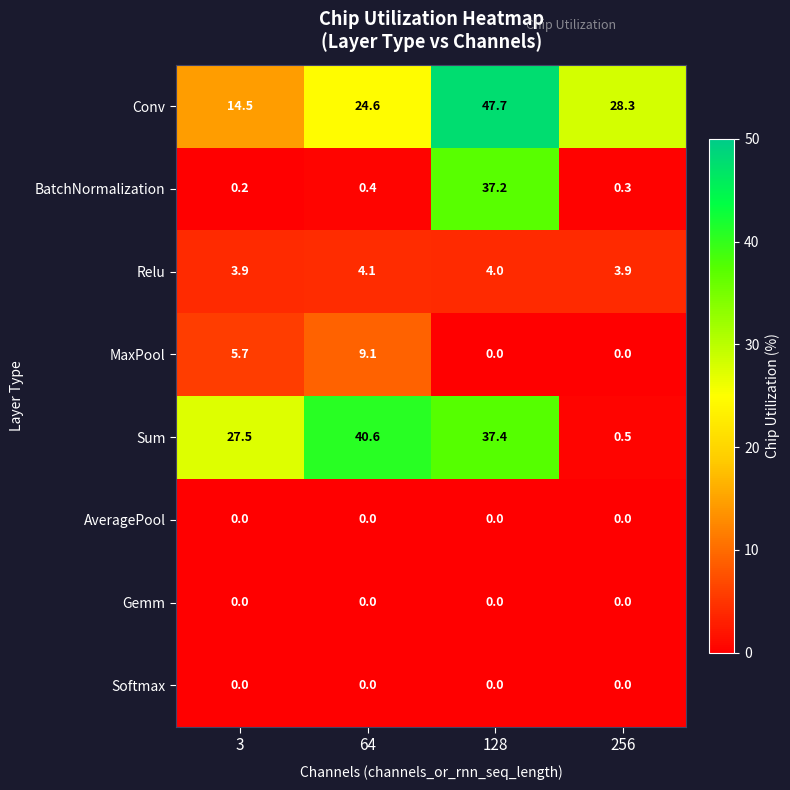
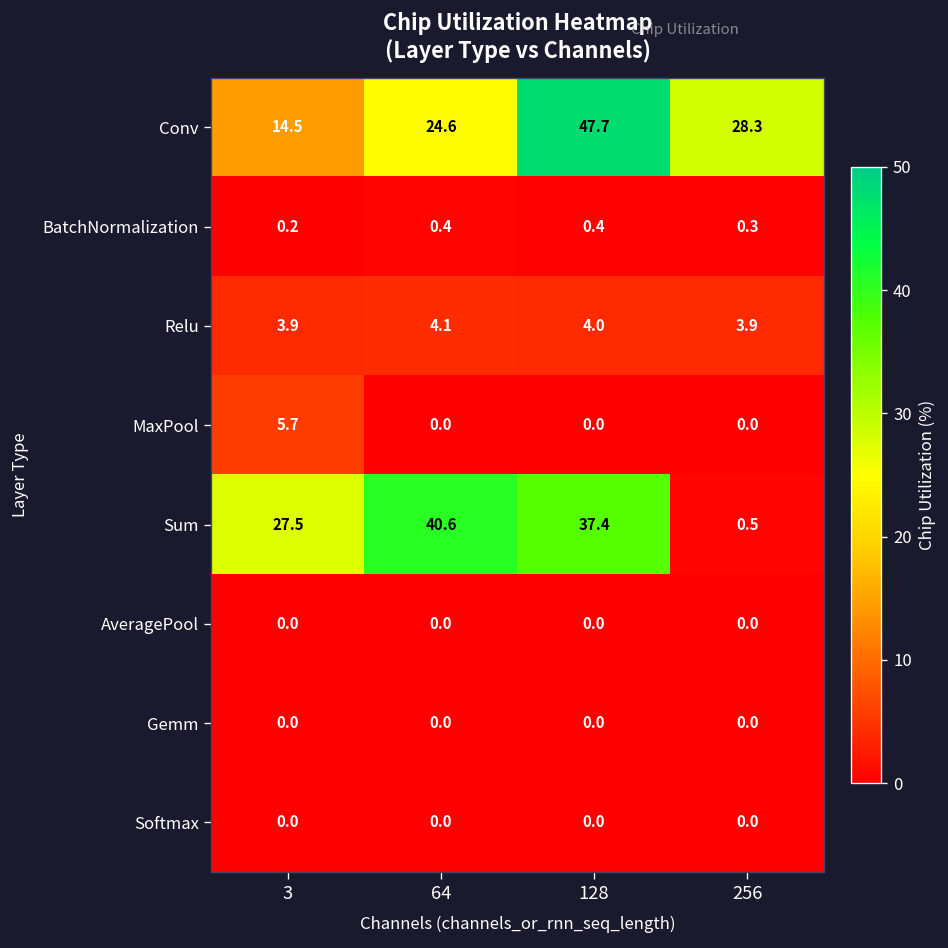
  {
    "Conv": {
      "3": 14.5,
      "64": 24.6,
      "128": 47.7,
      "256": 28.3
    },
    "BatchNormalization": {
      "3": 0.2,
      "64": 0.4,
-     "128": 37.2,
+     "128": 0.4,
      "256": 0.3
    },
    "Relu": {
      "3": 3.9,
      "64": 4.1,
      "128": 4.0,
      "256": 3.9
    },
    "MaxPool": {
      "3": 5.7,
-     "64": 9.1,
+     "64": 0.0,
      "128": 0.0,
      "256": 0.0
    },
    "Sum": {
      "3": 27.5,
      "64": 40.6,
      "128": 37.4,
      "256": 0.5
    },
    "AveragePool": {
      "3": 0.0,
      "64": 0.0,
      "128": 0.0,
      "256": 0.0
    },
    "Gemm": {
      "3": 0.0,
      "64": 0.0,
      "128": 0.0,
      "256": 0.0
    },
    "Softmax": {
      "3": 0.0,
      "64": 0.0,
      "128": 0.0,
      "256": 0.0
    }
  }
